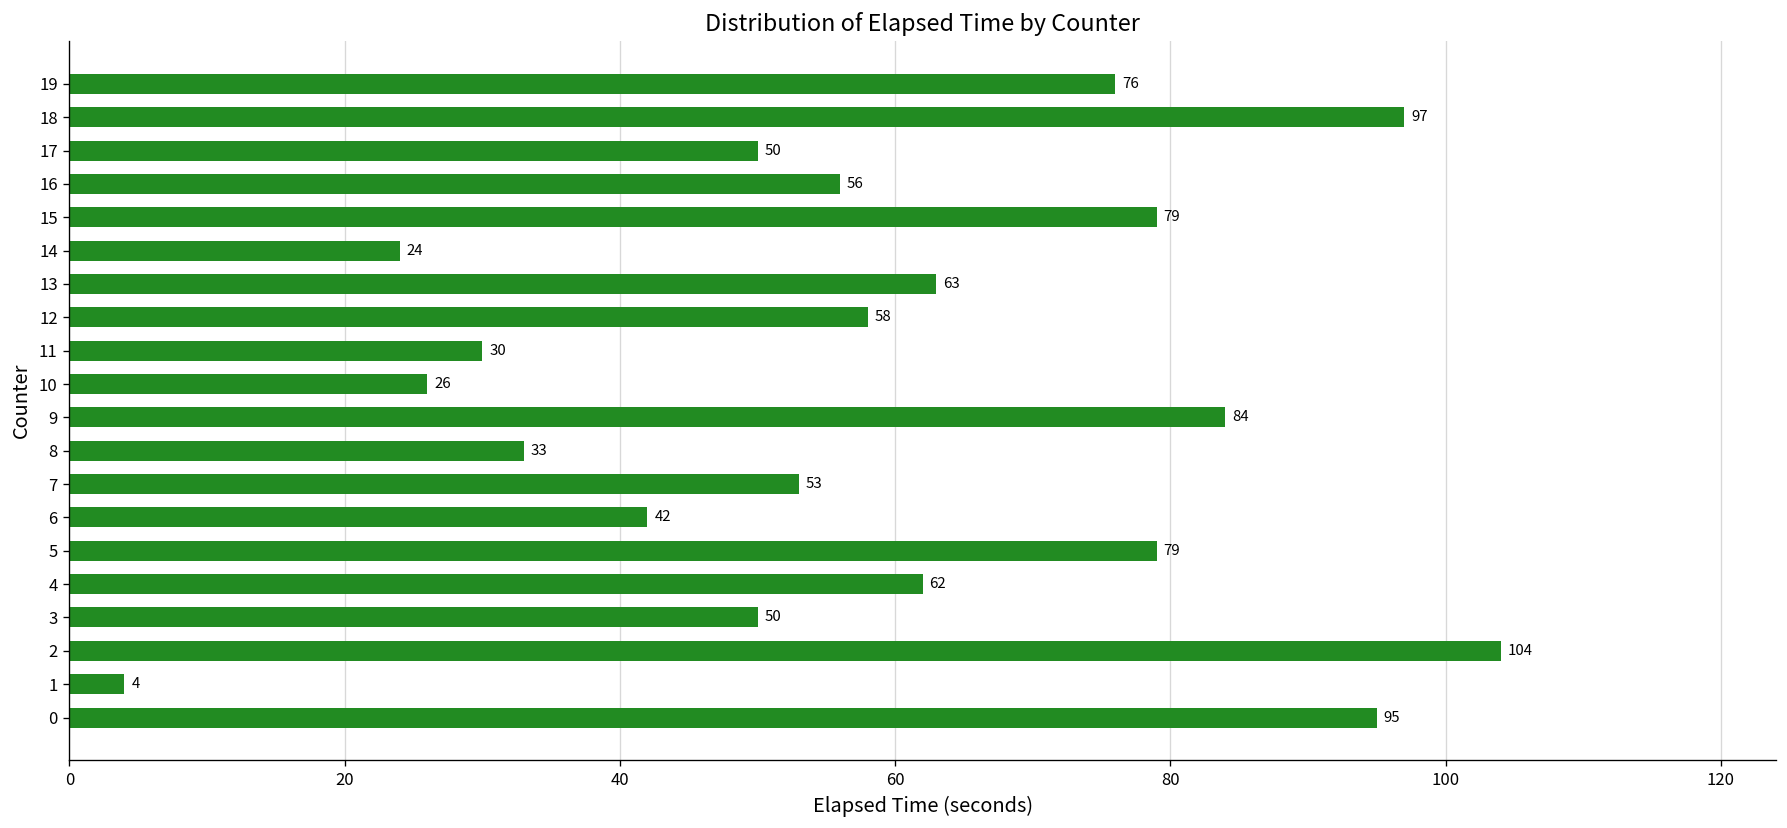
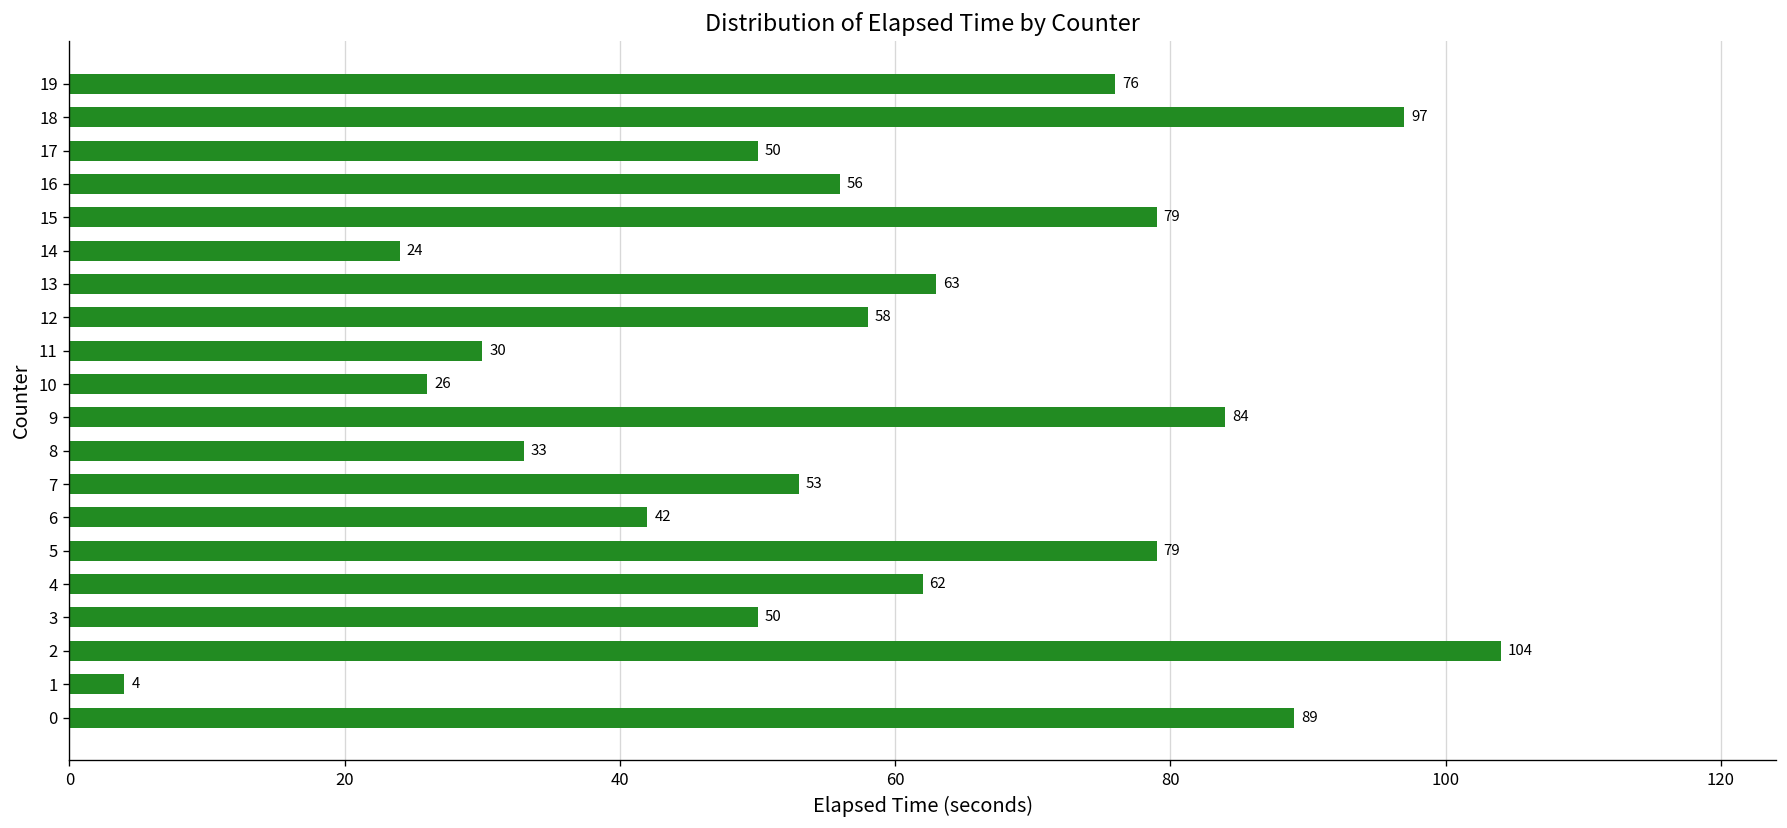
  {
    "19": 76,
    "18": 97,
    "17": 50,
    "16": 56,
    "15": 79,
    "14": 24,
    "13": 63,
    "12": 58,
    "11": 30,
    "10": 26,
    "9": 84,
    "8": 33,
    "7": 53,
    "6": 42,
    "5": 79,
    "4": 62,
    "3": 50,
    "2": 104,
    "1": 4,
-   "0": 95
+   "0": 89
  }
